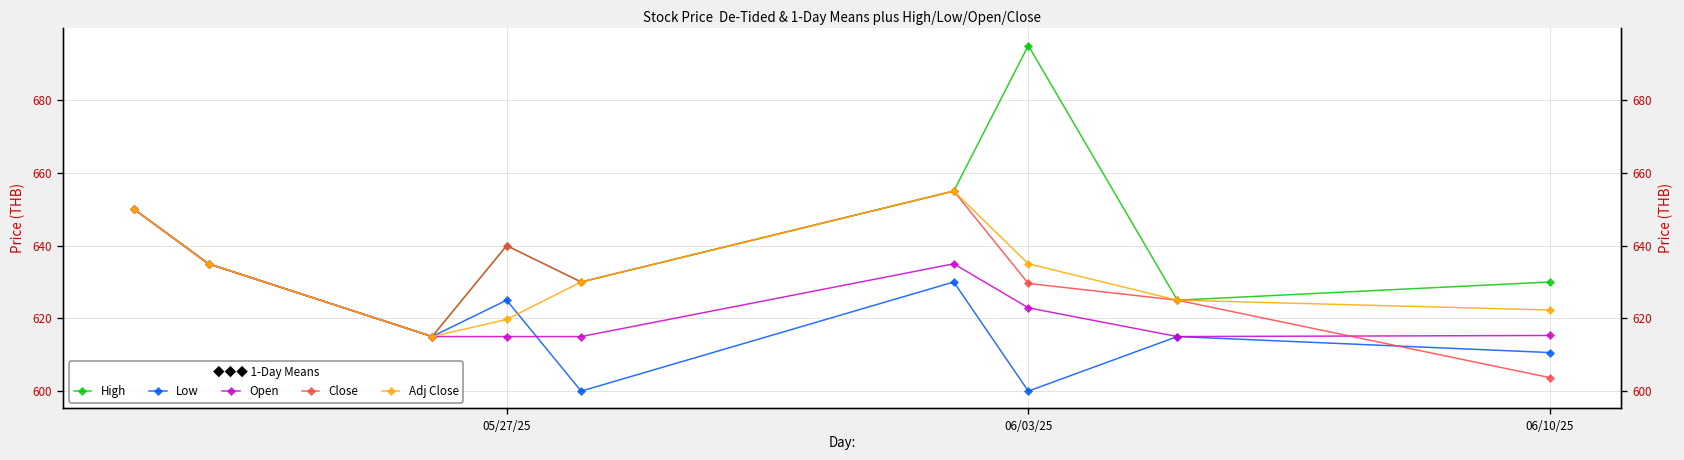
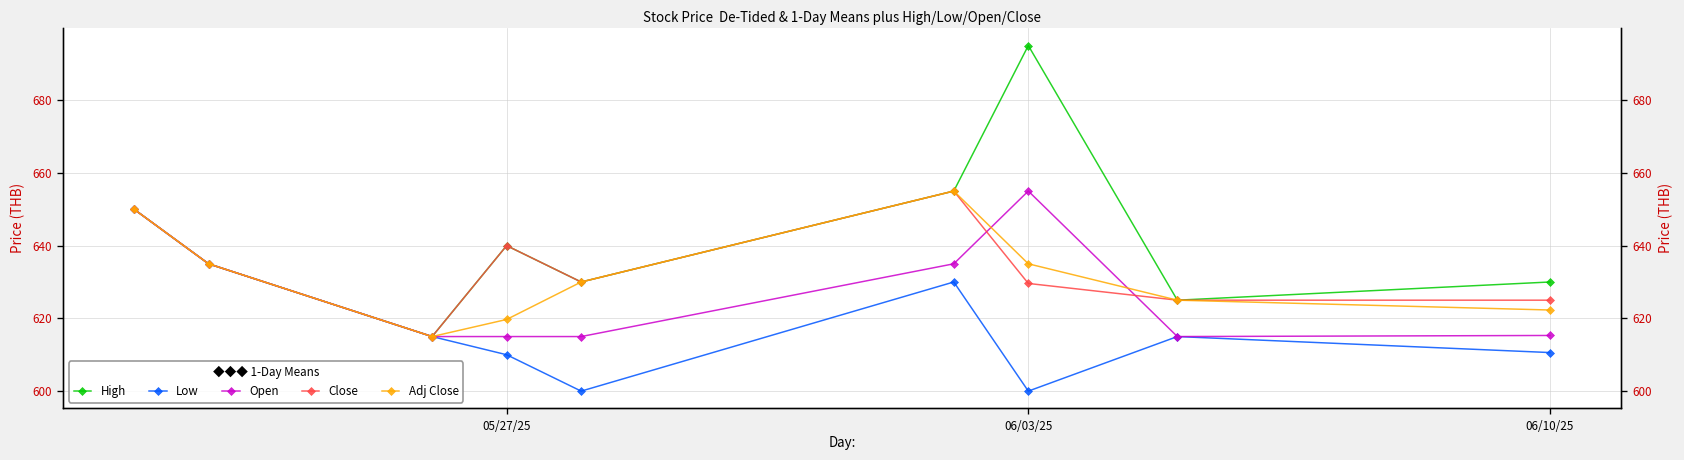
  {
    "High": {
      "06/03/25": 695,
      "06/10/25": 630
    },
    "Low": {
-     "05/27/25": 625,
+     "05/27/25": 610,
      "06/03/25": 600,
      "06/10/25": 611
    },
    "Open": {
      "05/27/25": 615,
-     "06/03/25": 623,
+     "06/03/25": 655,
      "06/10/25": 615
    },
    "Close": {
      "06/03/25": 630,
-     "06/10/25": 604
+     "06/10/25": 625
    },
    "Adj Close": {
      "05/27/25": 620,
      "06/03/25": 635,
      "06/10/25": 622
    }
  }
